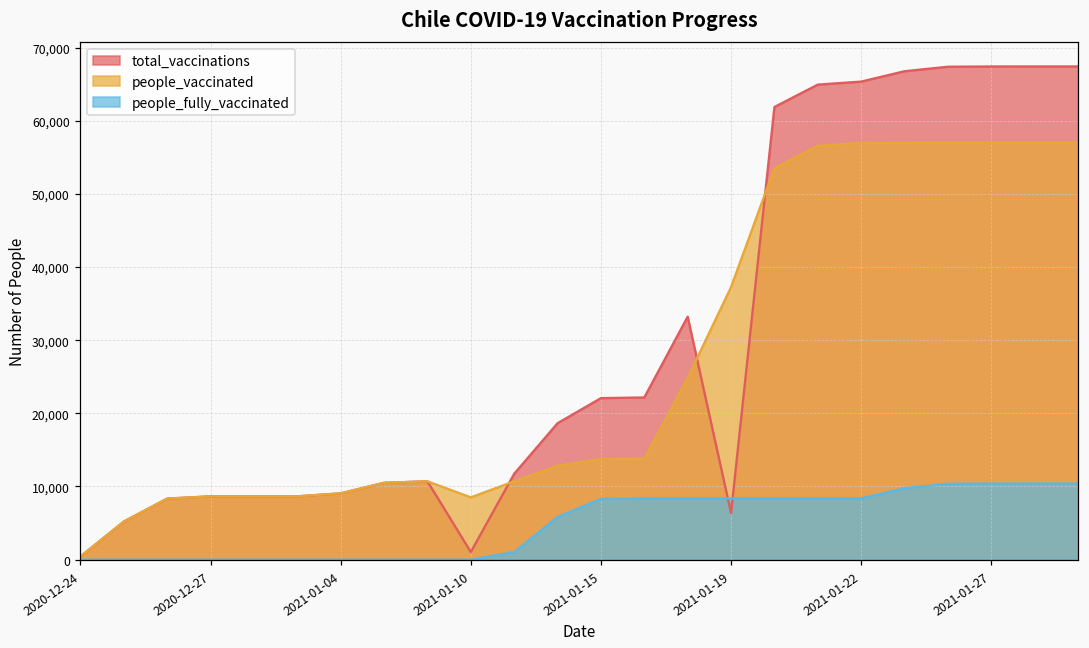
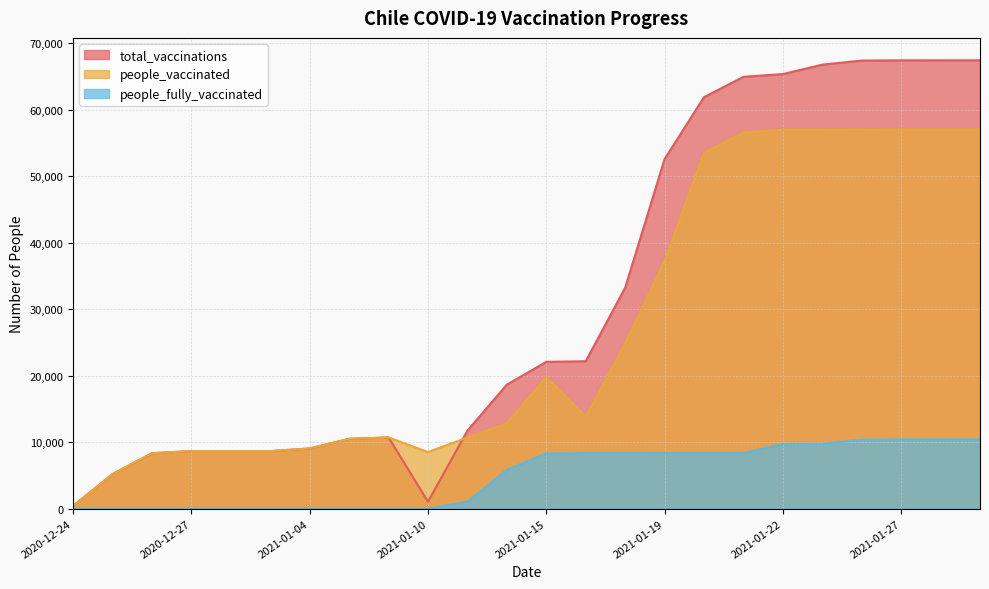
  {
    "total_vaccinations": {
      "2021-01-10": "1,000",
      "2021-01-15": "22,000",
-     "2021-01-19": "6,000",
+     "2021-01-19": "53,000",
      "2021-01-22": "65,000",
      "2021-01-27": "67,000"
    },
    "people_vaccinated": {
      "2021-01-10": "9,000",
-     "2021-01-15": "14,000",
+     "2021-01-15": "20,000",
      "2021-01-19": "37,000",
      "2021-01-22": "57,000",
      "2021-01-27": "57,000"
    },
    "people_fully_vaccinated": {
      "2020-12-24": "0",
      "2020-12-27": "0",
      "2021-01-04": "0",
      "2021-01-10": "0",
      "2021-01-15": "8,000",
      "2021-01-19": "8,000",
-     "2021-01-22": "8,000",
+     "2021-01-22": "10,000",
      "2021-01-27": "10,000"
    }
  }
